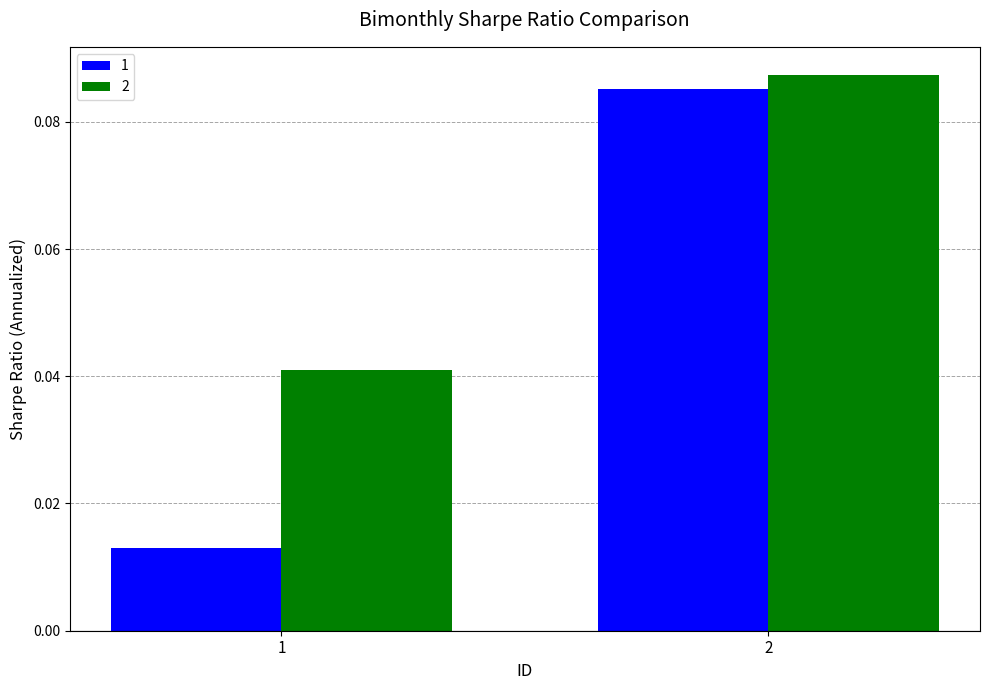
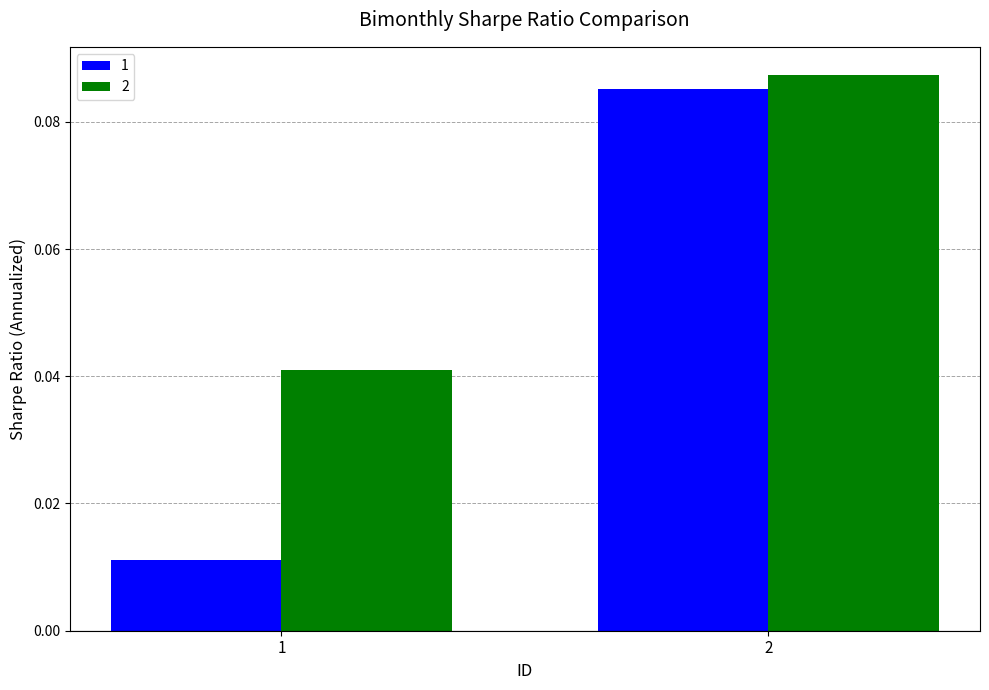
  {
    "1": {
-     "1": 0.013,
+     "1": 0.011,
      "2": 0.085
    },
    "2": {
      "1": 0.041,
      "2": 0.087
    }
  }
